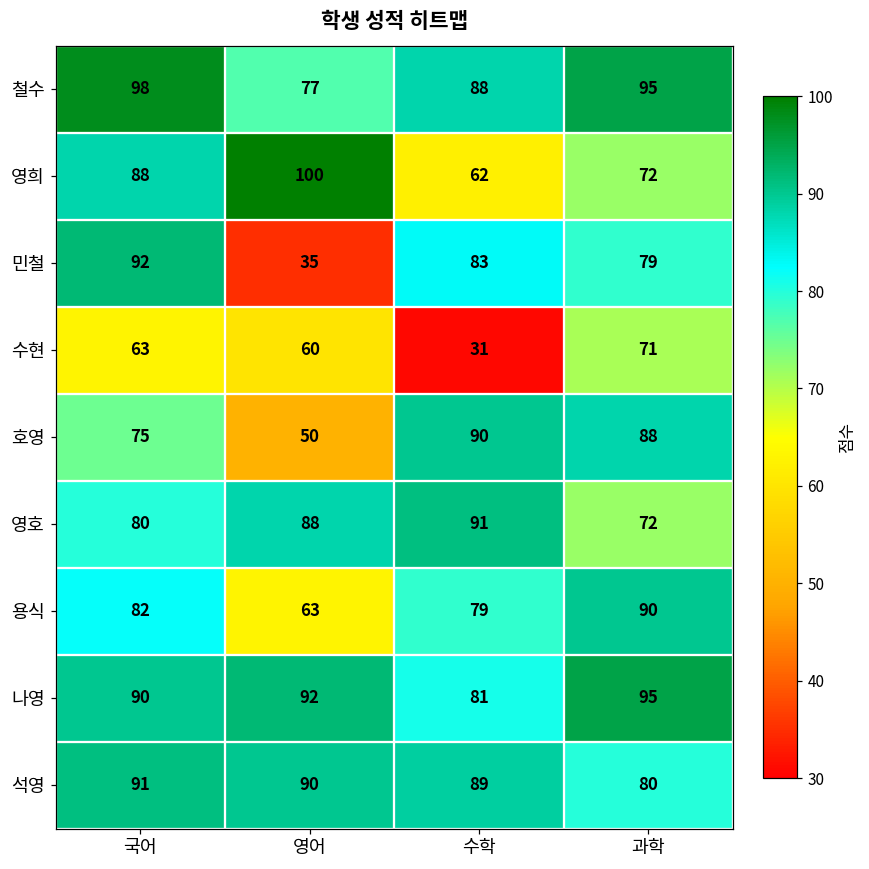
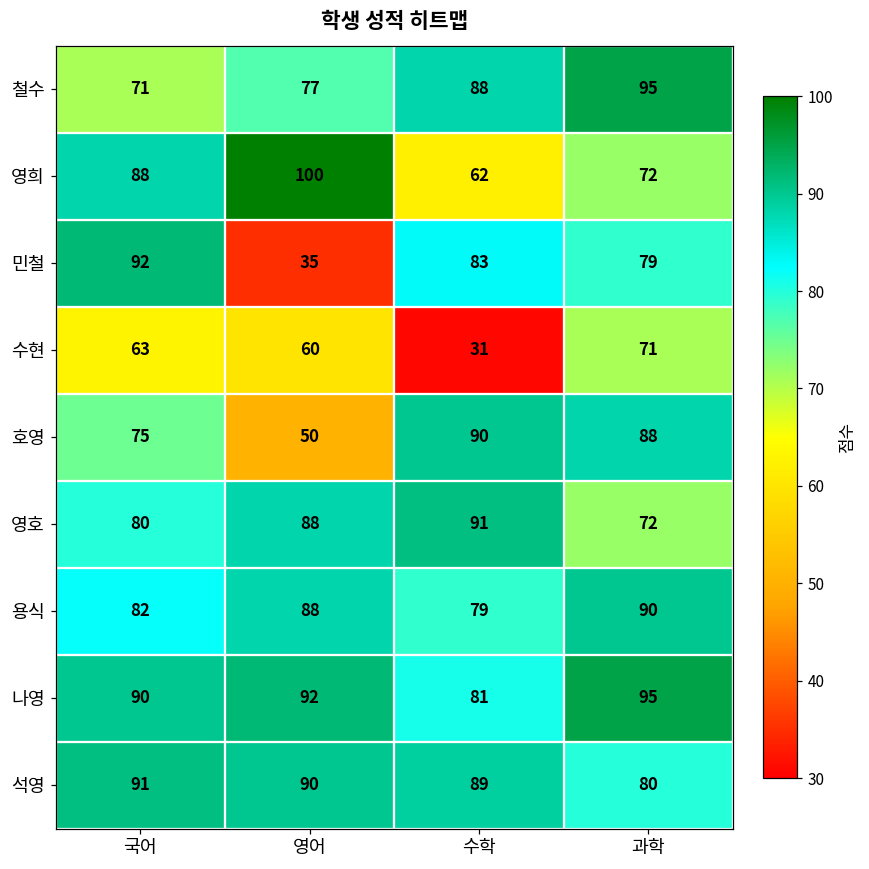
  {
    "철수": {
-     "국어": 98,
+     "국어": 71,
      "영어": 77,
      "수학": 88,
      "과학": 95
    },
    "영희": {
      "국어": 88,
      "영어": 100,
      "수학": 62,
      "과학": 72
    },
    "민철": {
      "국어": 92,
      "영어": 35,
      "수학": 83,
      "과학": 79
    },
    "수현": {
      "국어": 63,
      "영어": 60,
      "수학": 31,
      "과학": 71
    },
    "호영": {
      "국어": 75,
      "영어": 50,
      "수학": 90,
      "과학": 88
    },
    "영호": {
      "국어": 80,
      "영어": 88,
      "수학": 91,
      "과학": 72
    },
    "용식": {
      "국어": 82,
-     "영어": 63,
+     "영어": 88,
      "수학": 79,
      "과학": 90
    },
    "나영": {
      "국어": 90,
      "영어": 92,
      "수학": 81,
      "과학": 95
    },
    "석영": {
      "국어": 91,
      "영어": 90,
      "수학": 89,
      "과학": 80
    }
  }
